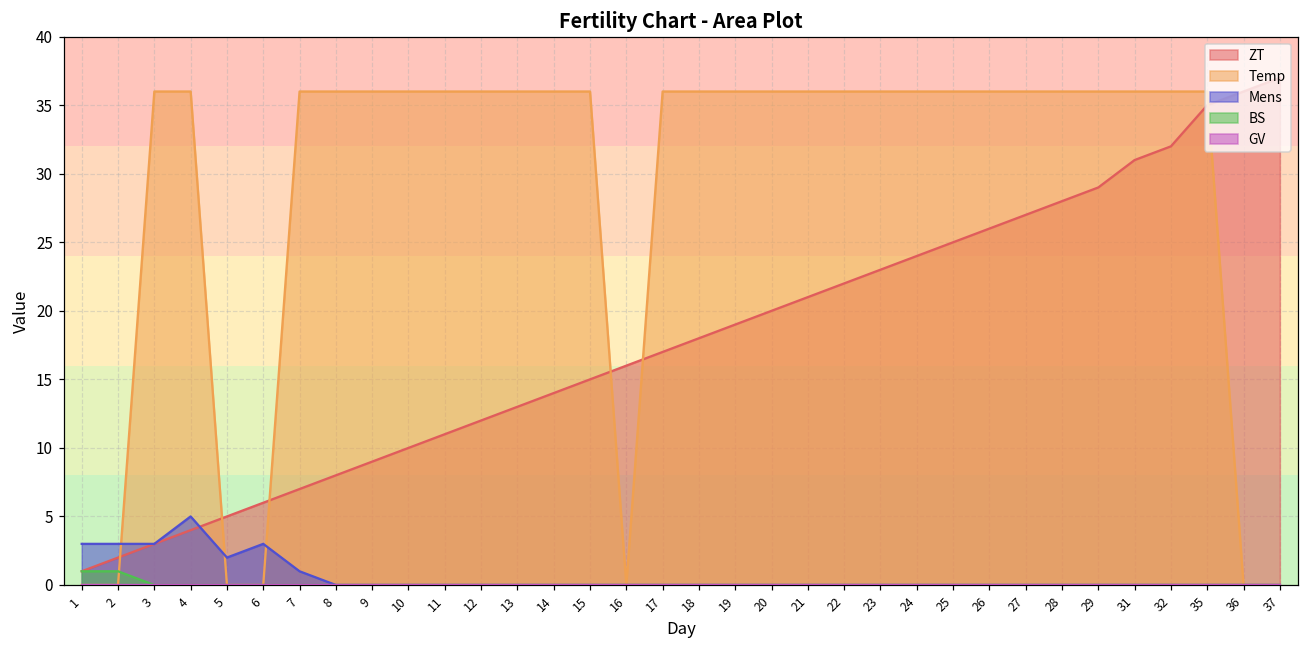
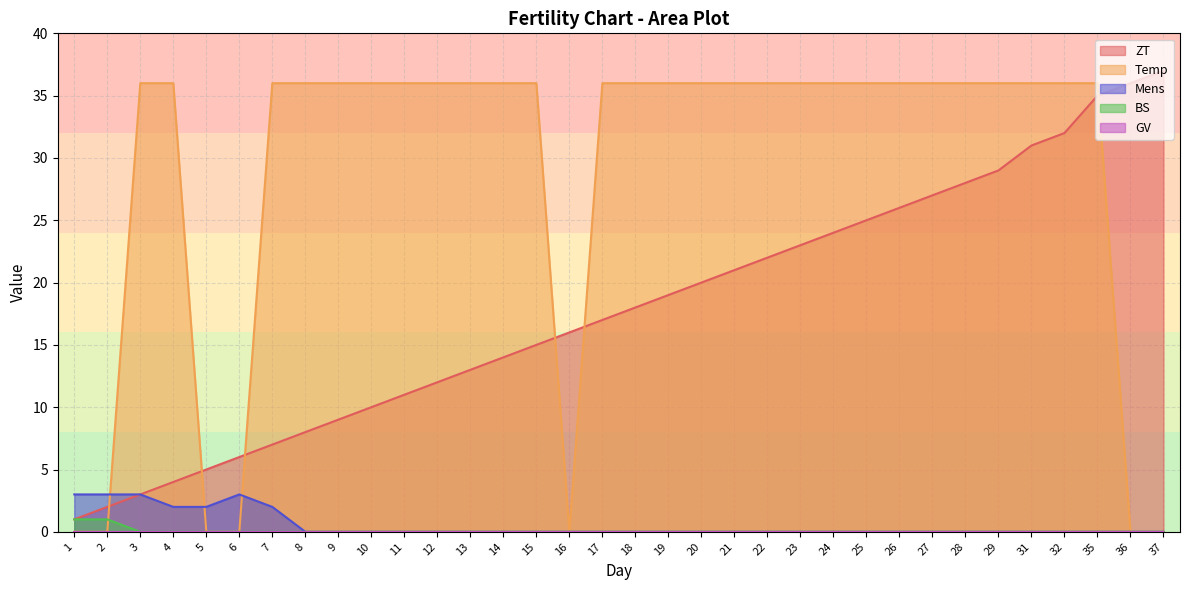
  {
    "Mens": {
      "1": 3,
      "2": 3,
-     "4": 5,
+     "4": 2,
      "5": 2,
      "6": 3,
-     "7": 1
+     "7": 2
    },
    "BS": {
      "2": 1
    }
  }
